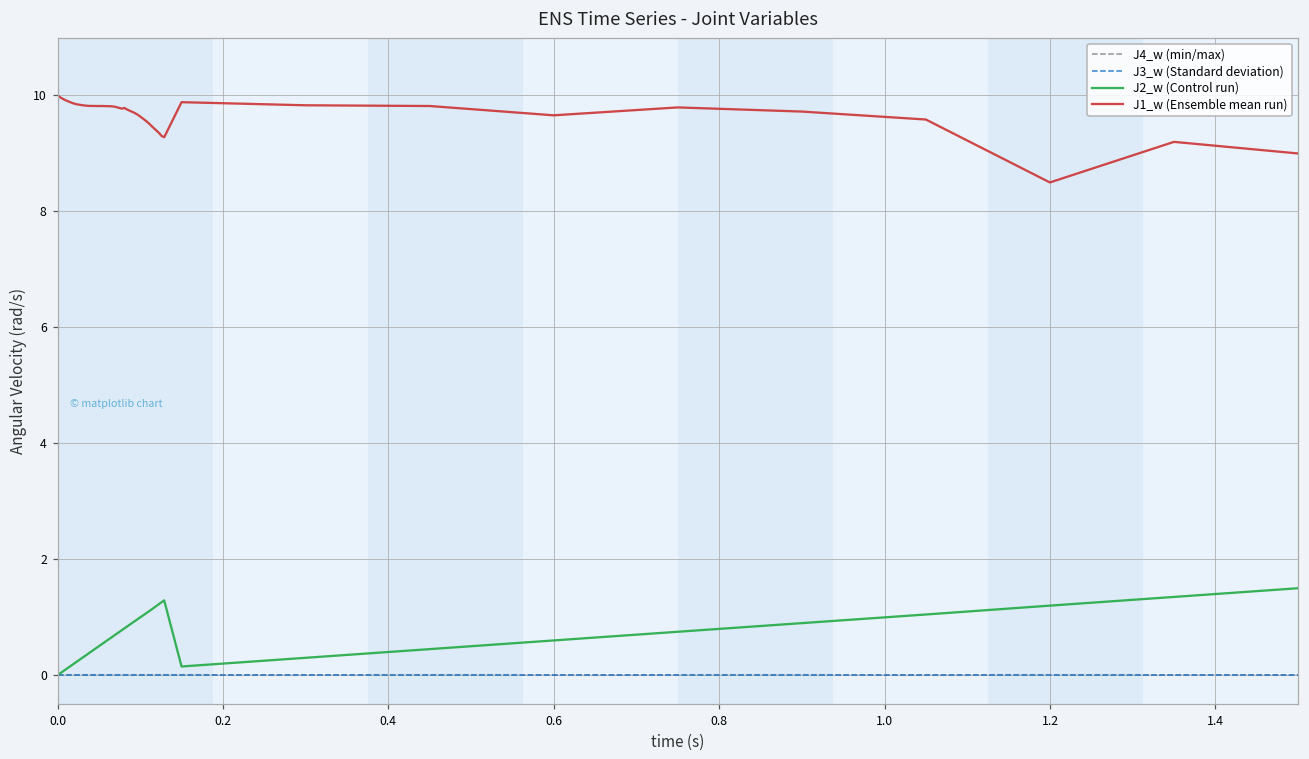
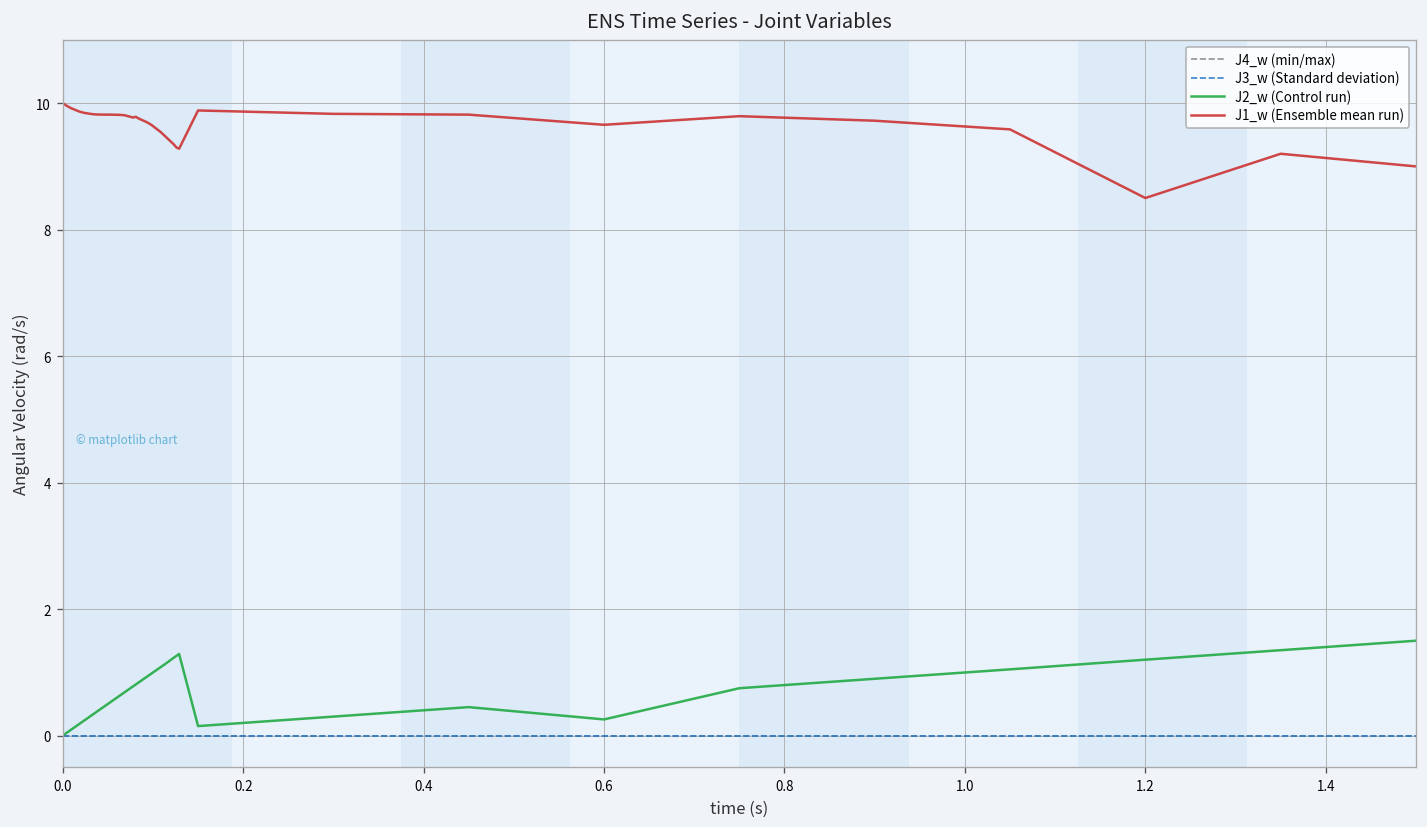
  {
    "J3_w (Standard deviation)": {
      "0.6": 0.0
    },
    "J2_w (Control run)": {
-     "0.6": 0.6
+     "0.6": 0.3
    },
    "J1_w (Ensemble mean run)": {
      "0.6": 9.7
    }
  }
